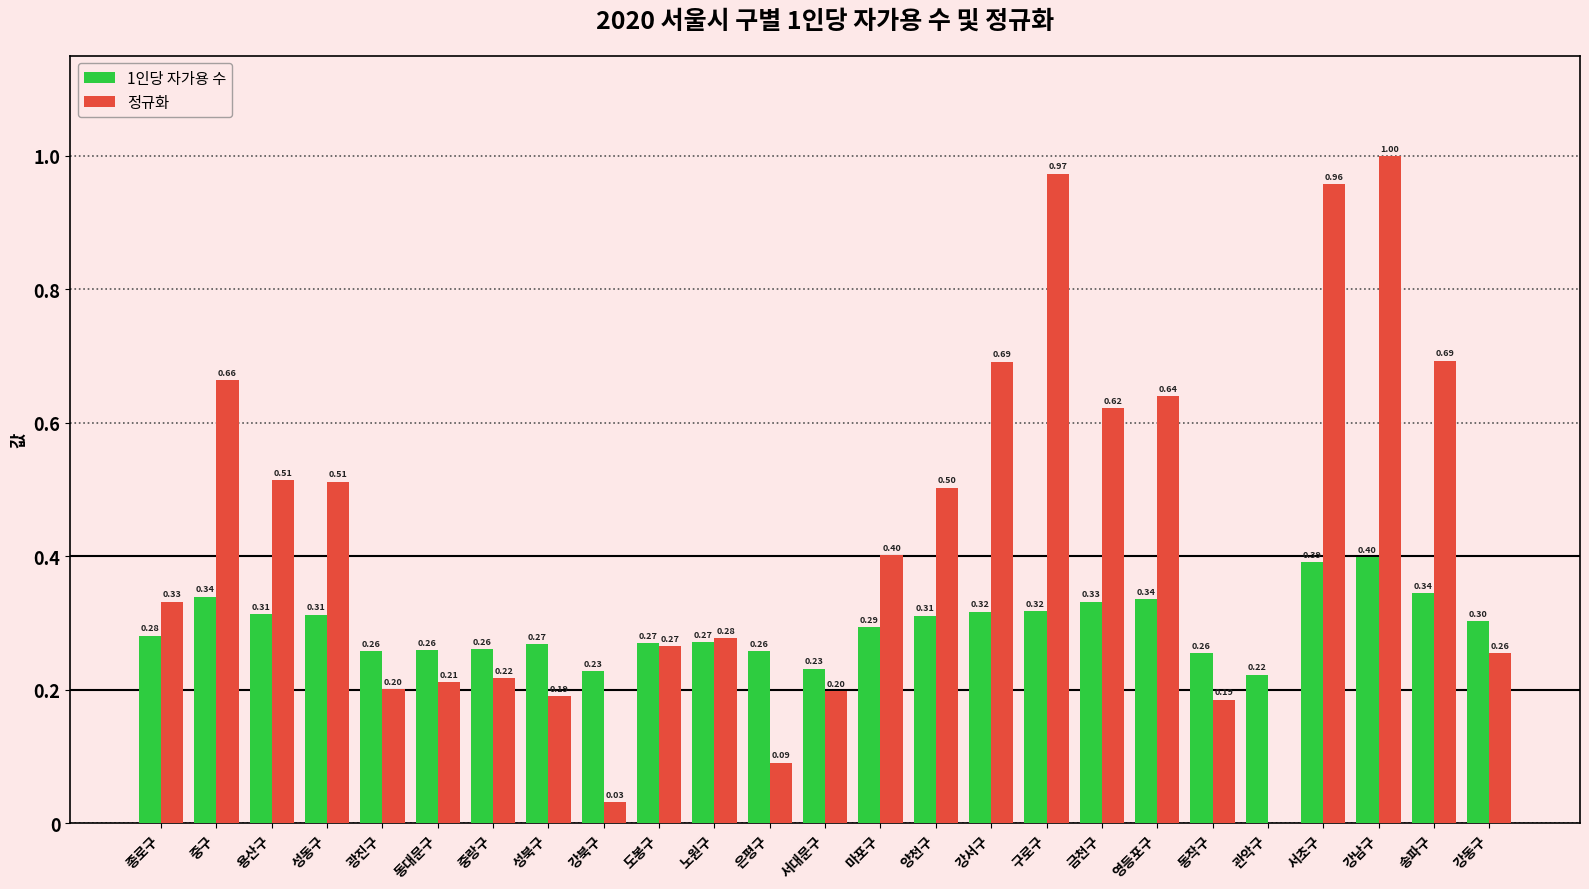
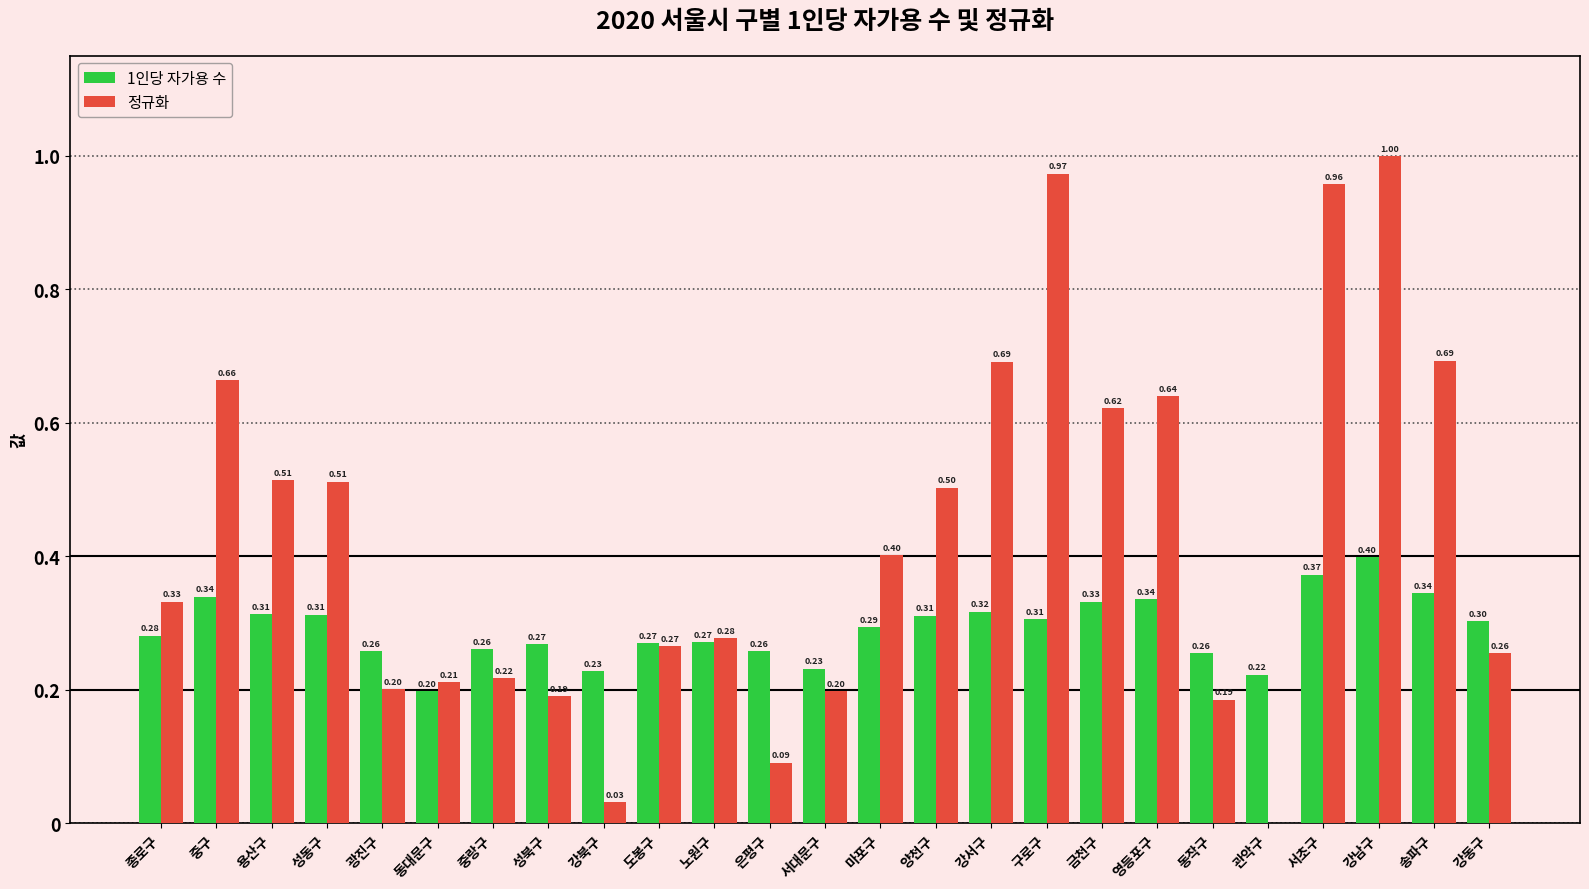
  {
    "1인당 자가용 수": {
      "종로구": 0.28,
      "중구": 0.34,
      "용산구": 0.31,
      "성동구": 0.31,
      "광진구": 0.26,
-     "동대문구": 0.26,
+     "동대문구": 0.20,
      "중랑구": 0.26,
      "성북구": 0.27,
      "강북구": 0.23,
      "도봉구": 0.27,
      "노원구": 0.27,
      "은평구": 0.26,
      "서대문구": 0.23,
      "마포구": 0.29,
      "양천구": 0.31,
      "강서구": 0.32,
-     "구로구": 0.32,
+     "구로구": 0.31,
      "금천구": 0.33,
      "영등포구": 0.34,
      "동작구": 0.26,
      "관악구": 0.22,
-     "서초구": 0.39,
+     "서초구": 0.37,
      "강남구": 0.40,
      "송파구": 0.34,
      "강동구": 0.30
    },
    "정규화": {
      "종로구": 0.33,
      "중구": 0.66,
      "용산구": 0.51,
      "성동구": 0.51,
      "광진구": 0.20,
      "동대문구": 0.21,
      "중랑구": 0.22,
      "성북구": 0.19,
      "강북구": 0.03,
      "도봉구": 0.27,
      "노원구": 0.28,
      "은평구": 0.09,
      "서대문구": 0.20,
      "마포구": 0.40,
      "양천구": 0.50,
      "강서구": 0.69,
      "구로구": 0.97,
      "금천구": 0.62,
      "영등포구": 0.64,
      "동작구": 0.19,
      "서초구": 0.96,
      "강남구": 1.00,
      "송파구": 0.69,
      "강동구": 0.26
    }
  }
